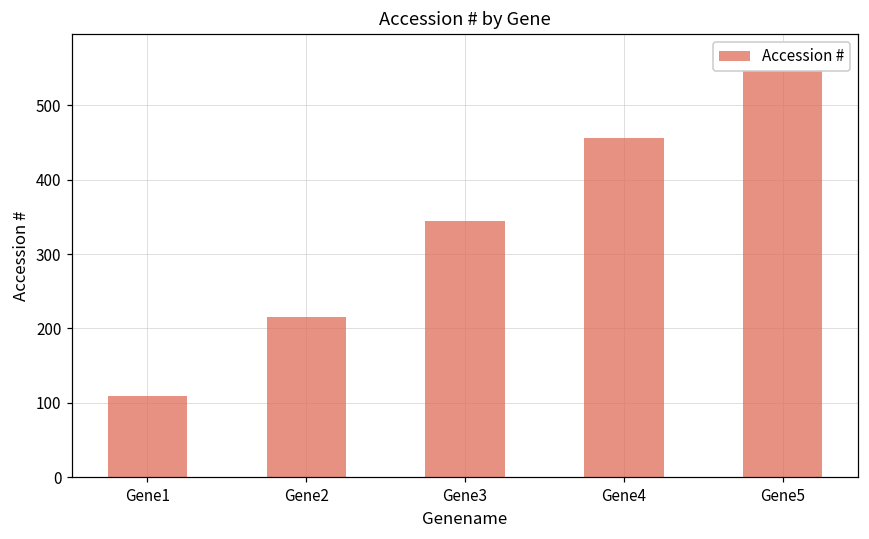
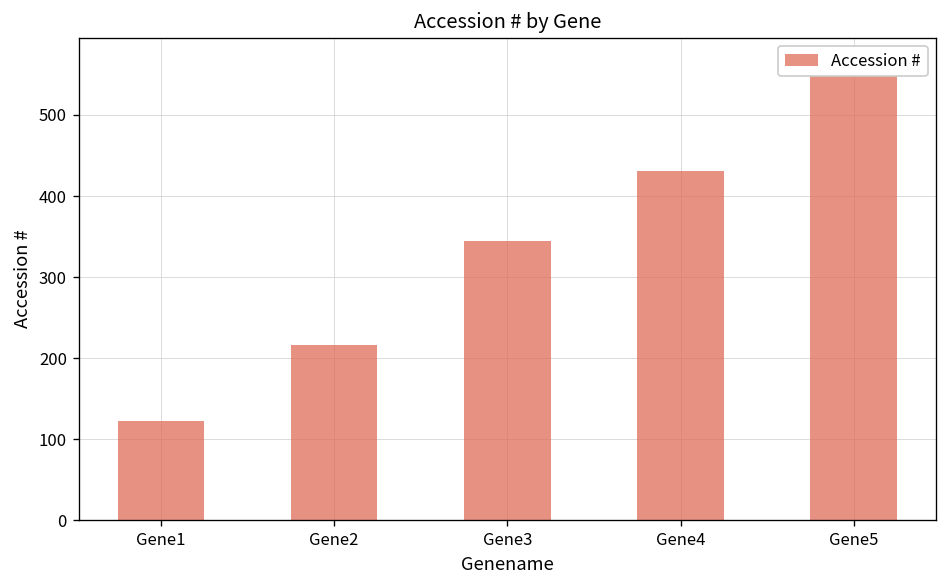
  {
-   "Gene1": 110,
+   "Gene1": 120,
    "Gene2": 220,
    "Gene3": 350,
-   "Gene4": 460
+   "Gene4": 430
  }
